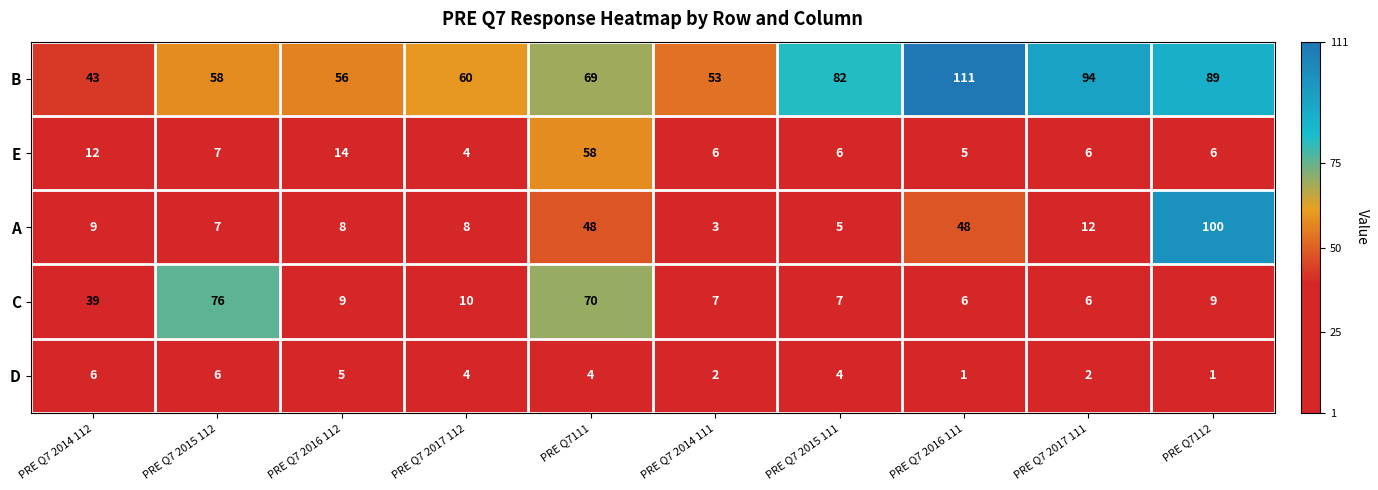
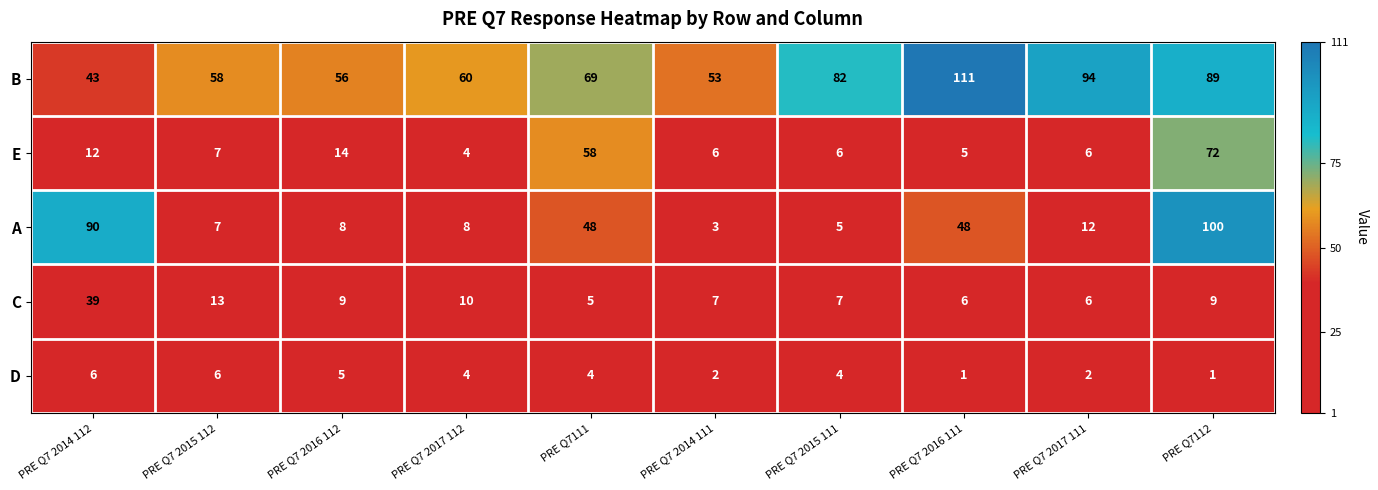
  {
    "B": {
      "PRE Q7 2014 112": 43,
      "PRE Q7 2015 112": 58,
      "PRE Q7 2016 112": 56,
      "PRE Q7 2017 112": 60,
      "PRE Q7111": 69,
      "PRE Q7 2014 111": 53,
      "PRE Q7 2015 111": 82,
      "PRE Q7 2016 111": 111,
      "PRE Q7 2017 111": 94,
      "PRE Q7112": 89
    },
    "E": {
      "PRE Q7 2014 112": 12,
      "PRE Q7 2015 112": 7,
      "PRE Q7 2016 112": 14,
      "PRE Q7 2017 112": 4,
      "PRE Q7111": 58,
      "PRE Q7 2014 111": 6,
      "PRE Q7 2015 111": 6,
      "PRE Q7 2016 111": 5,
      "PRE Q7 2017 111": 6,
-     "PRE Q7112": 6
+     "PRE Q7112": 72
    },
    "A": {
-     "PRE Q7 2014 112": 9,
+     "PRE Q7 2014 112": 90,
      "PRE Q7 2015 112": 7,
      "PRE Q7 2016 112": 8,
      "PRE Q7 2017 112": 8,
      "PRE Q7111": 48,
      "PRE Q7 2014 111": 3,
      "PRE Q7 2015 111": 5,
      "PRE Q7 2016 111": 48,
      "PRE Q7 2017 111": 12,
      "PRE Q7112": 100
    },
    "C": {
      "PRE Q7 2014 112": 39,
-     "PRE Q7 2015 112": 76,
+     "PRE Q7 2015 112": 13,
      "PRE Q7 2016 112": 9,
      "PRE Q7 2017 112": 10,
-     "PRE Q7111": 70,
+     "PRE Q7111": 5,
      "PRE Q7 2014 111": 7,
      "PRE Q7 2015 111": 7,
      "PRE Q7 2016 111": 6,
      "PRE Q7 2017 111": 6,
      "PRE Q7112": 9
    },
    "D": {
      "PRE Q7 2014 112": 6,
      "PRE Q7 2015 112": 6,
      "PRE Q7 2016 112": 5,
      "PRE Q7 2017 112": 4,
      "PRE Q7111": 4,
      "PRE Q7 2014 111": 2,
      "PRE Q7 2015 111": 4,
      "PRE Q7 2016 111": 1,
      "PRE Q7 2017 111": 2,
      "PRE Q7112": 1
    }
  }
